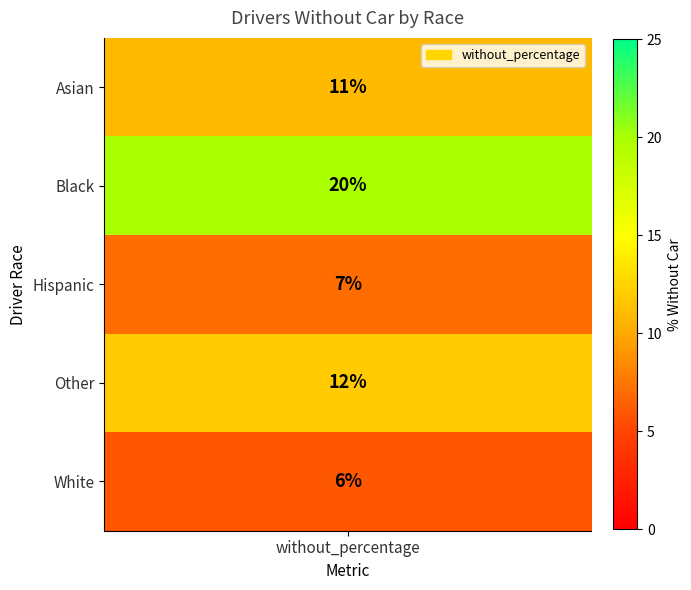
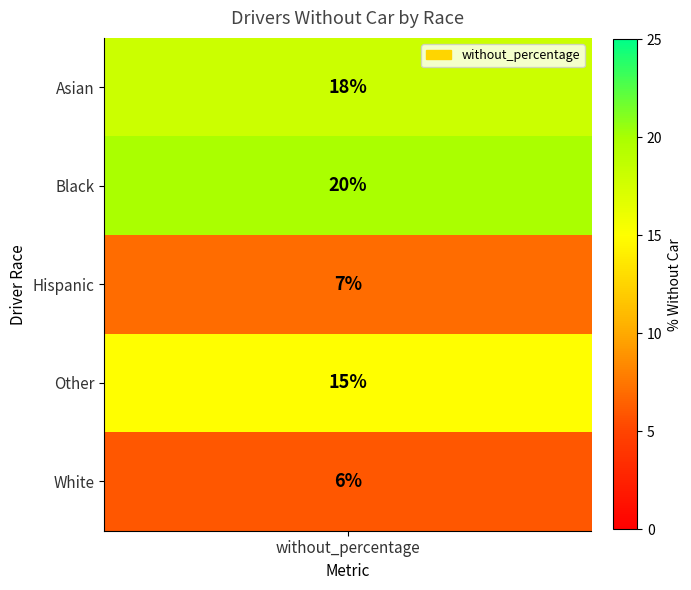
  {
    "Asian": {
-     "without_percentage": "11%"
+     "without_percentage": "18%"
    },
    "Black": {
      "without_percentage": "20%"
    },
    "Hispanic": {
      "without_percentage": "7%"
    },
    "Other": {
-     "without_percentage": "12%"
+     "without_percentage": "15%"
    },
    "White": {
      "without_percentage": "6%"
    }
  }
